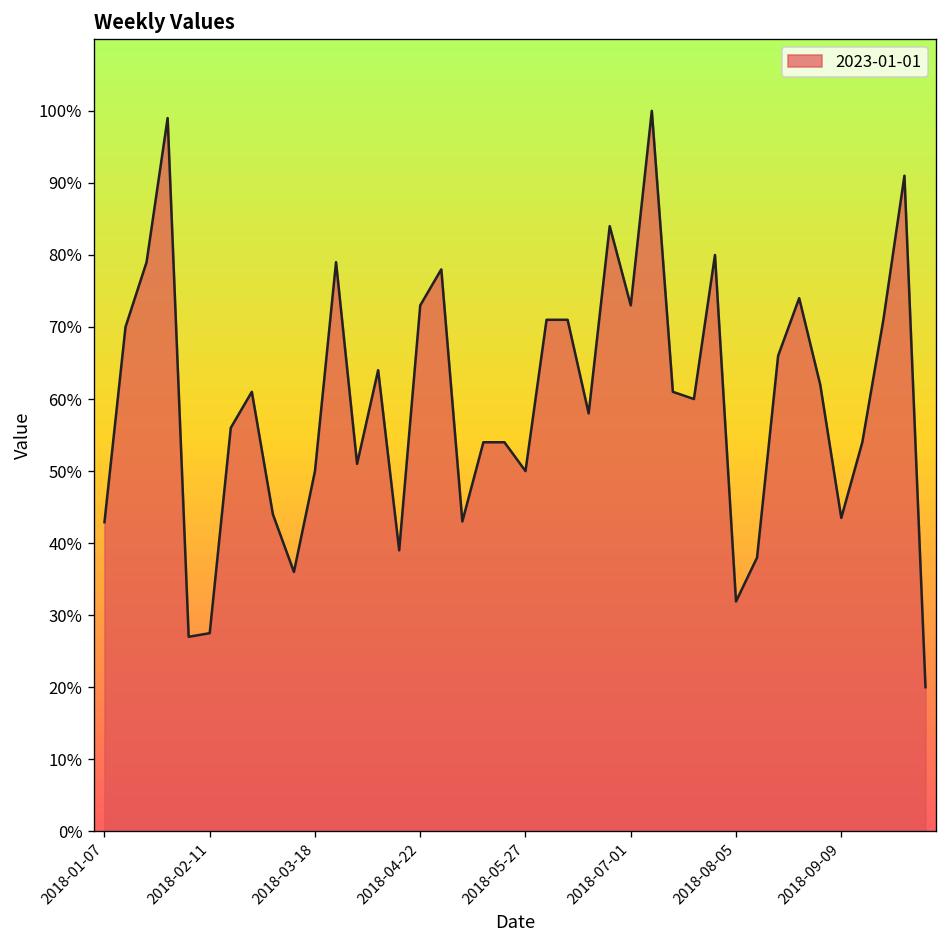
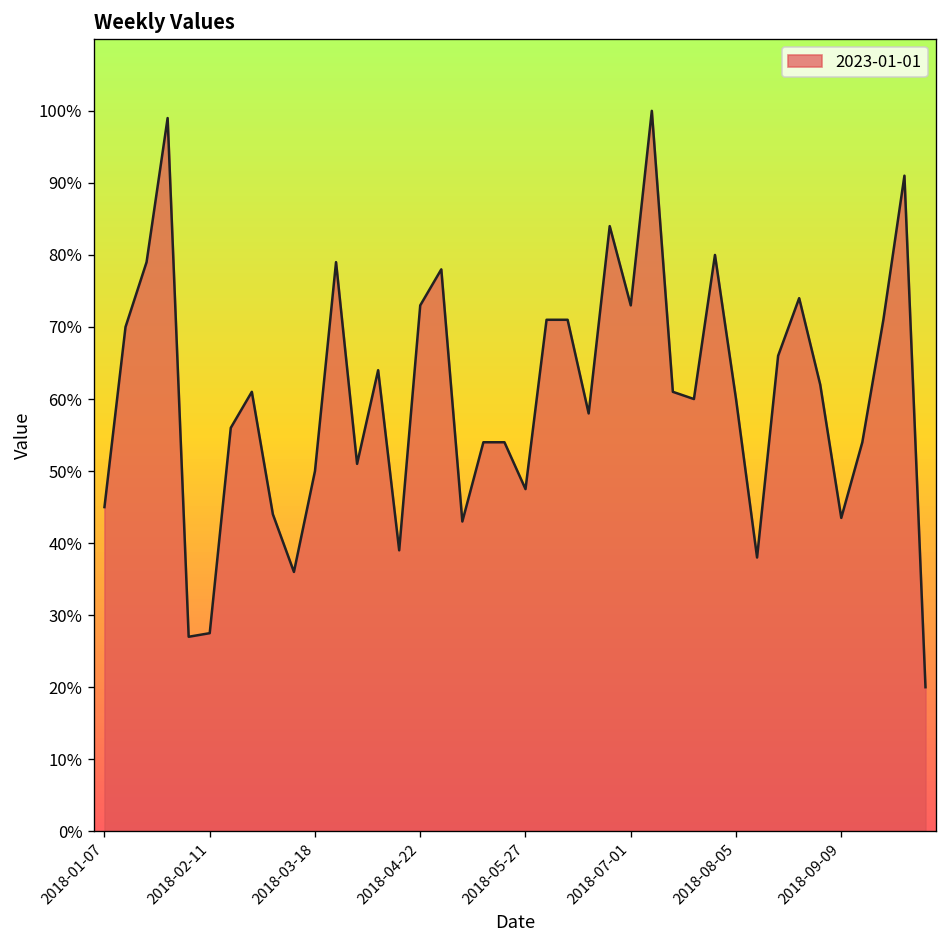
  {
-   "2018-01-07": "43%",
+   "2018-01-07": "45%",
    "2018-02-11": "28%",
    "2018-03-18": "50%",
    "2018-04-22": "73%",
-   "2018-05-27": "50%",
+   "2018-05-27": "48%",
    "2018-07-01": "73%",
-   "2018-08-05": "32%",
+   "2018-08-05": "60%",
    "2018-09-09": "44%"
  }
